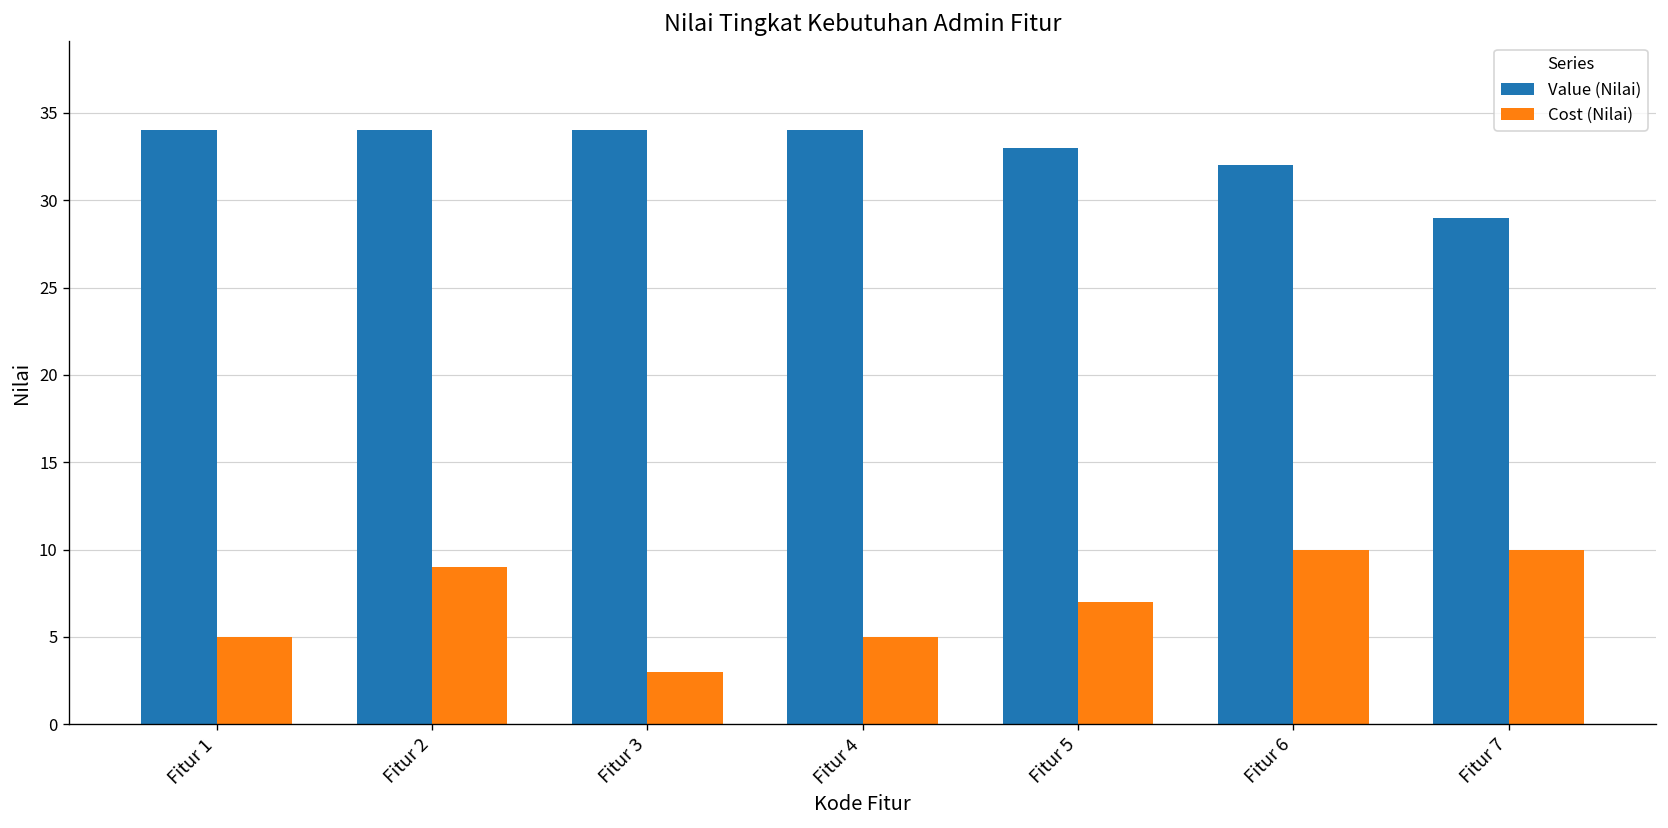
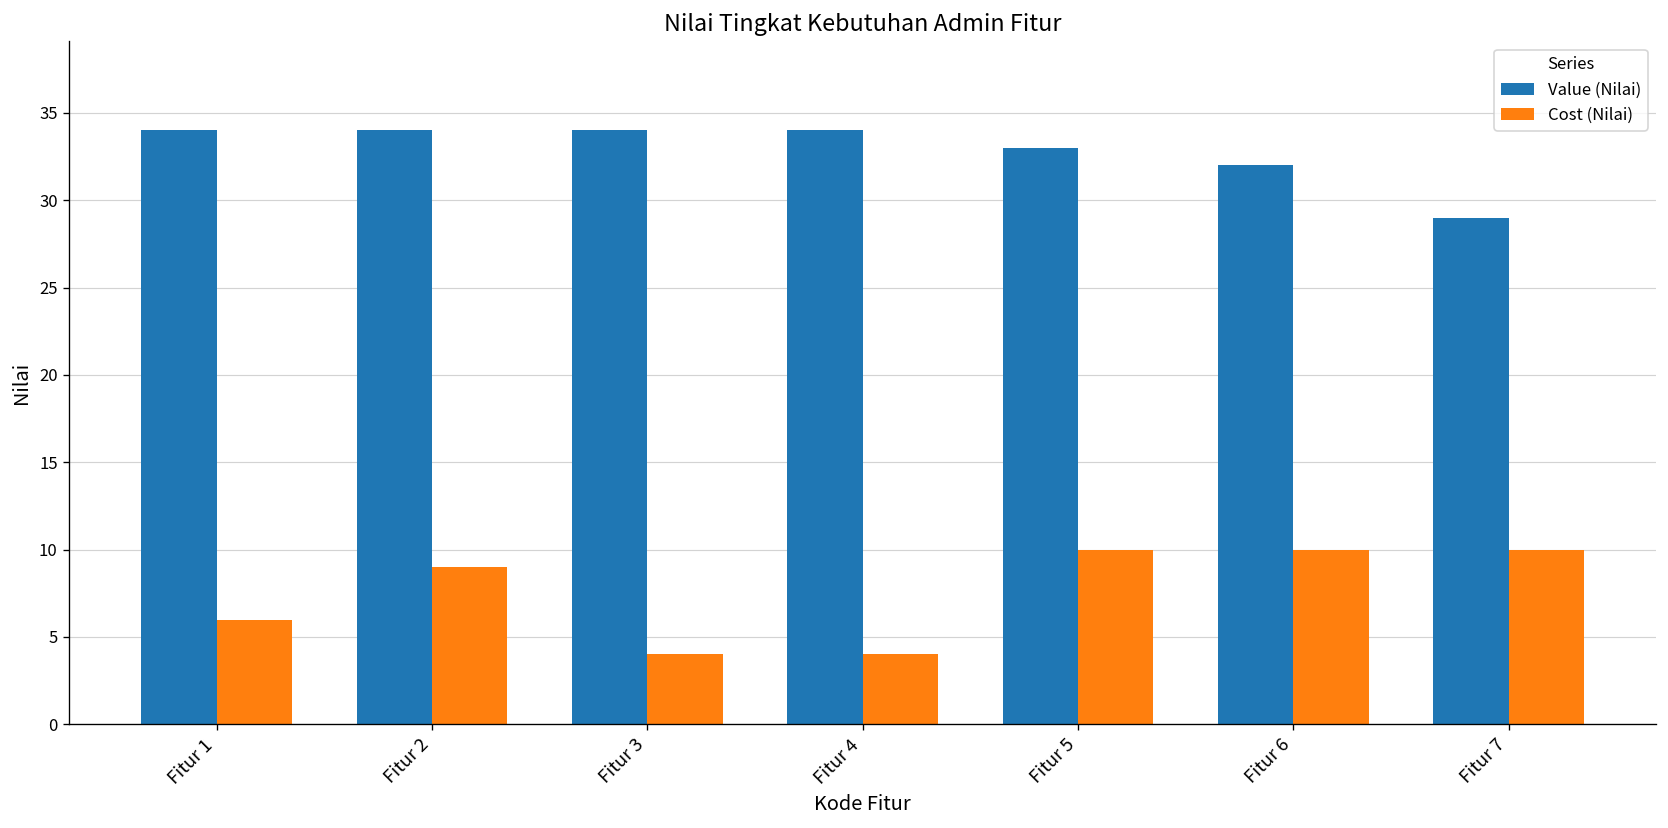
  {
    "Value (Nilai)": {
      "Fitur 1": 34,
      "Fitur 2": 34,
      "Fitur 3": 34,
      "Fitur 4": 34,
      "Fitur 5": 33,
      "Fitur 6": 32,
      "Fitur 7": 29
    },
    "Cost (Nilai)": {
-     "Fitur 1": 5,
+     "Fitur 1": 6,
      "Fitur 2": 9,
-     "Fitur 3": 3,
-     "Fitur 4": 5,
-     "Fitur 5": 7,
+     "Fitur 3": 4,
+     "Fitur 4": 4,
+     "Fitur 5": 10,
      "Fitur 6": 10,
      "Fitur 7": 10
    }
  }
